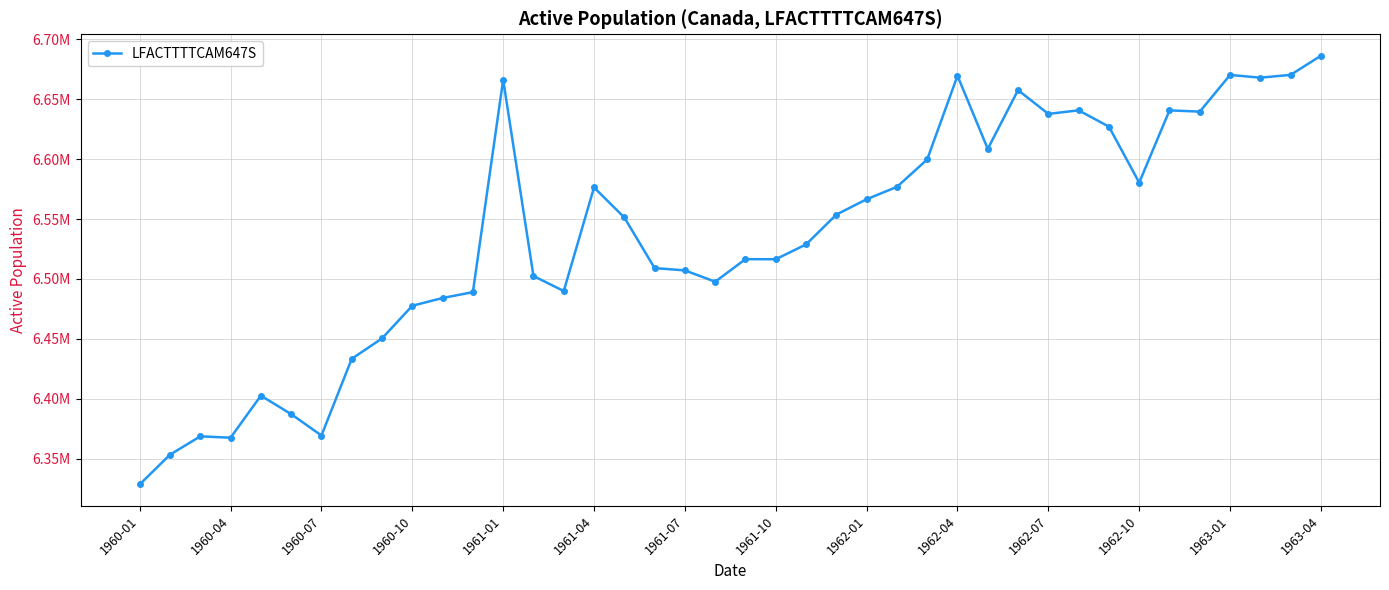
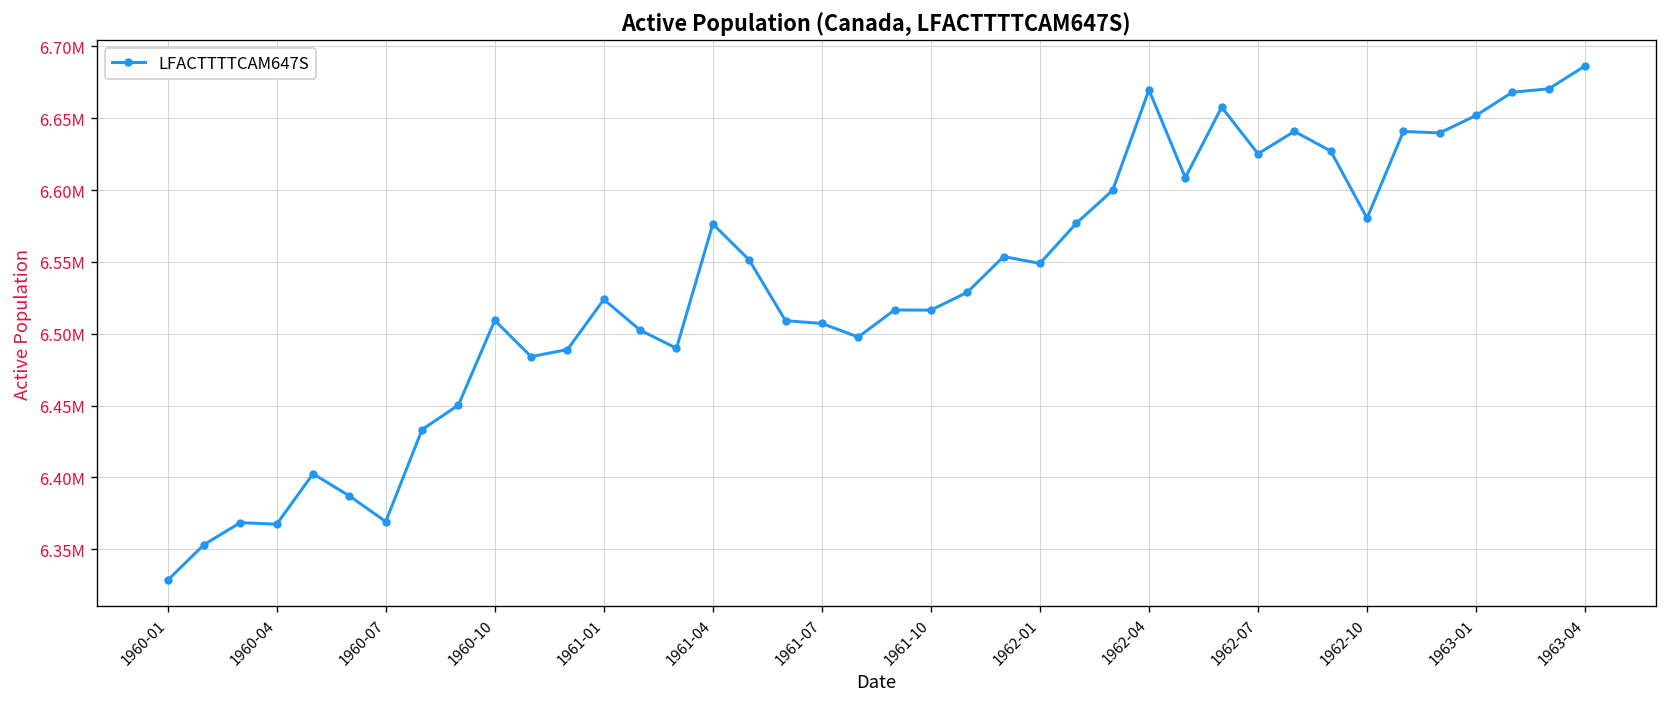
  {
    "1960-01": 6328000,
    "1960-04": 6367000,
    "1960-07": 6369000,
-   "1960-10": 6478000,
-   "1961-01": 6666000,
+   "1960-10": 6509000,
+   "1961-01": 6524000,
    "1961-04": 6576000,
    "1961-07": 6507000,
    "1961-10": 6516000,
-   "1962-01": 6567000,
+   "1962-01": 6549000,
    "1962-04": 6670000,
-   "1962-07": 6638000,
+   "1962-07": 6625000,
    "1962-10": 6580000,
-   "1963-01": 6670000,
+   "1963-01": 6652000,
    "1963-04": 6686000
  }
